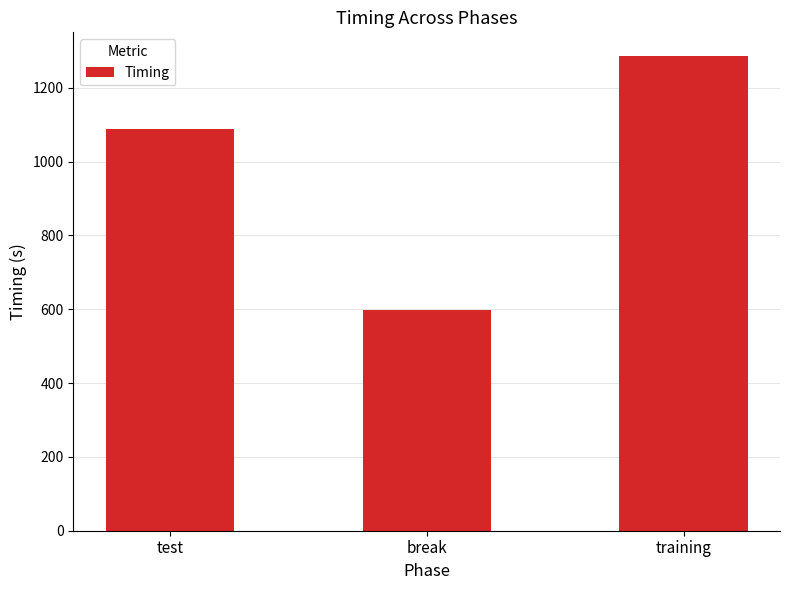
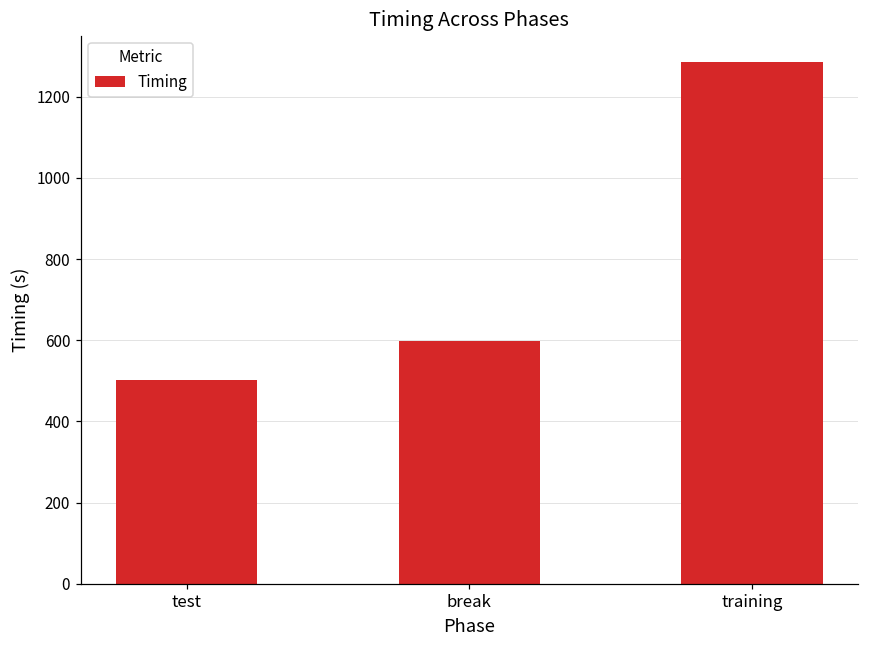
  {
-   "test": 1090,
+   "test": 500,
    "break": 600,
    "training": 1290
  }
